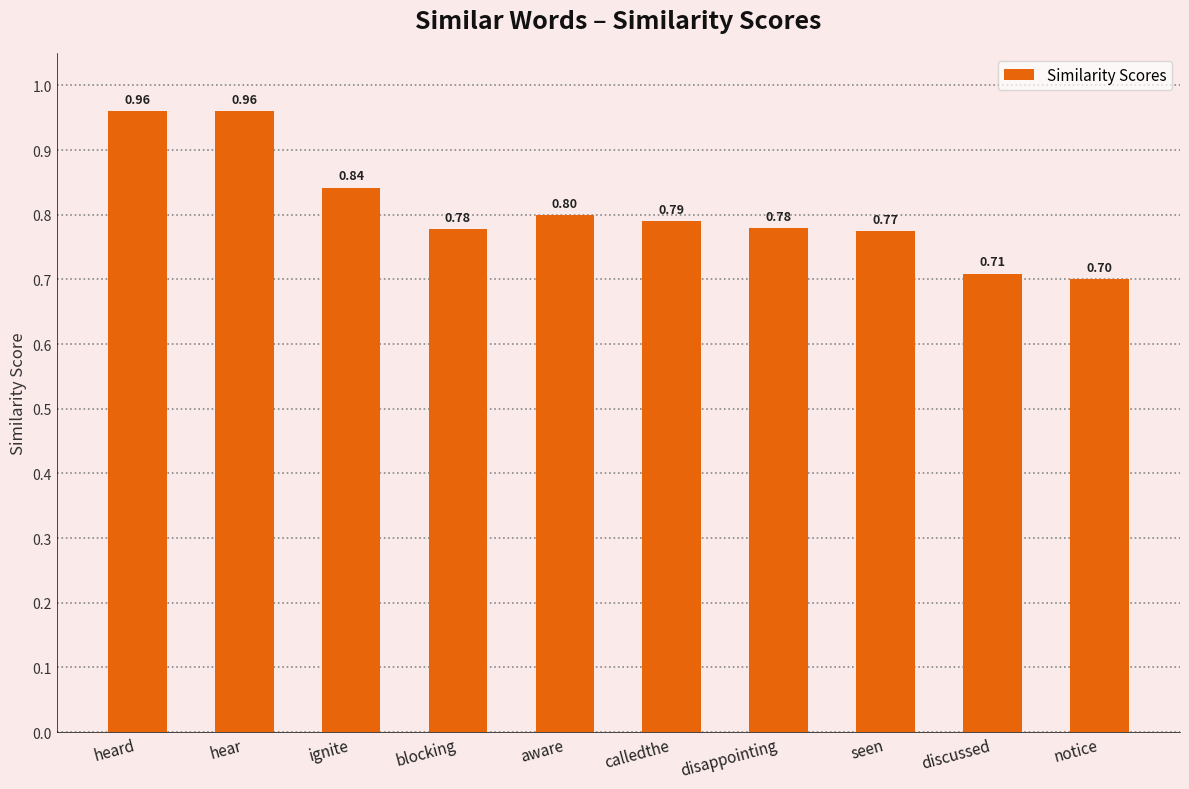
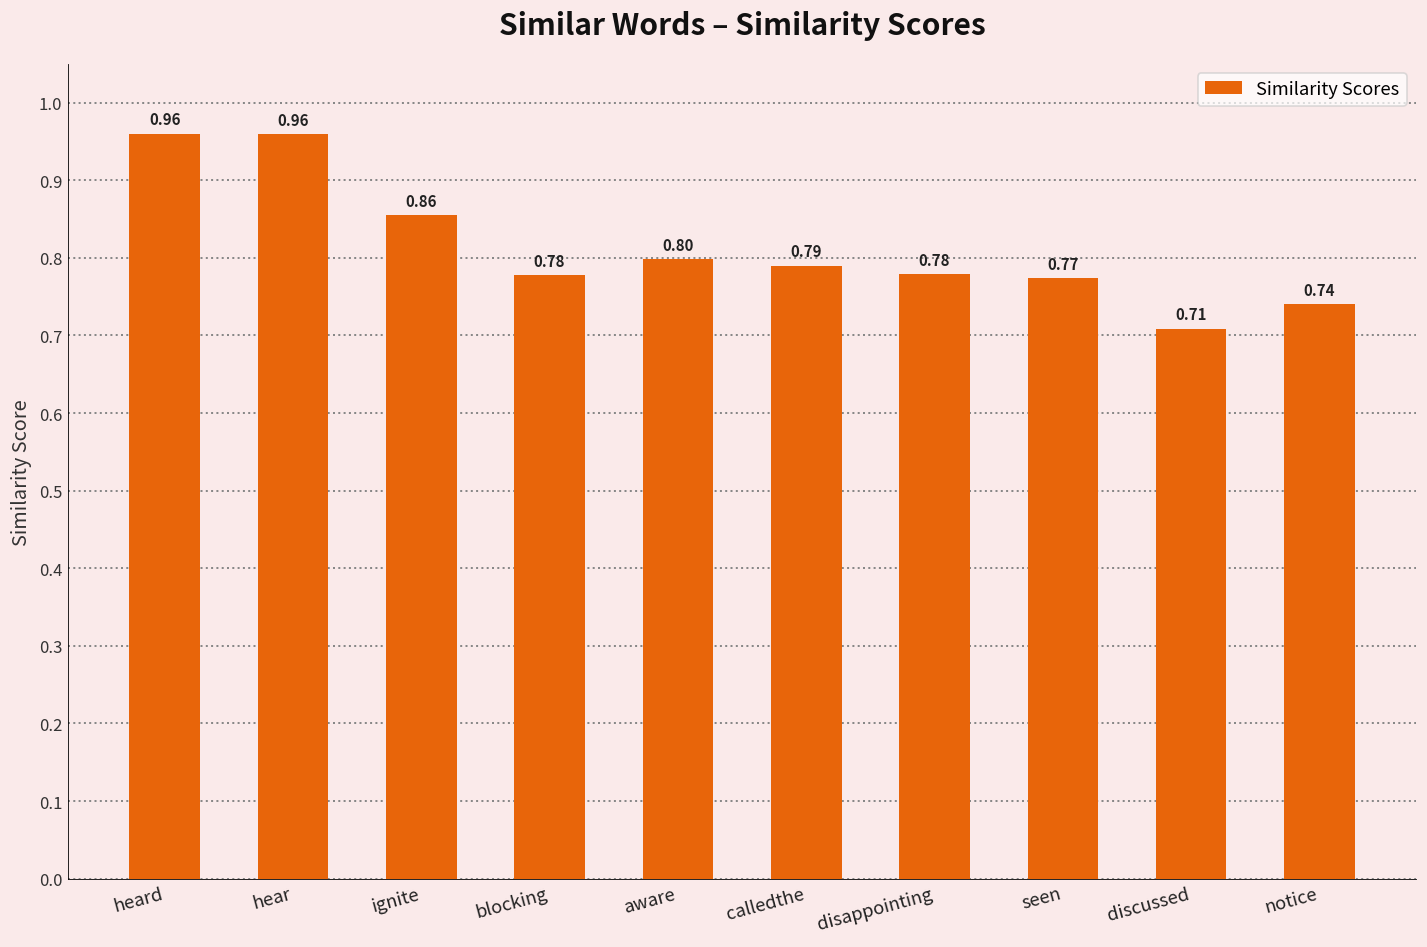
  {
    "heard": 0.96,
    "hear": 0.96,
-   "ignite": 0.84,
+   "ignite": 0.86,
    "blocking": 0.78,
    "aware": 0.80,
    "calledthe": 0.79,
    "disappointing": 0.78,
    "seen": 0.77,
    "discussed": 0.71,
-   "notice": 0.70
+   "notice": 0.74
  }
